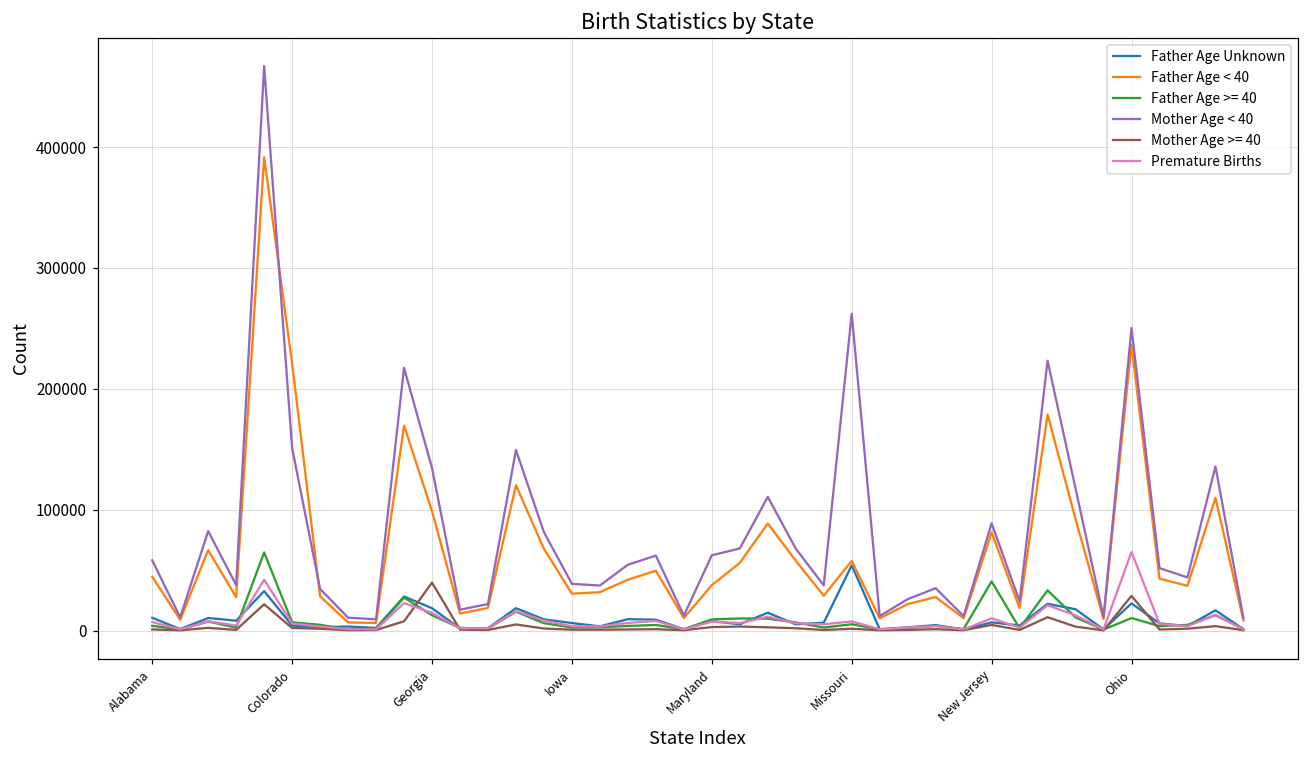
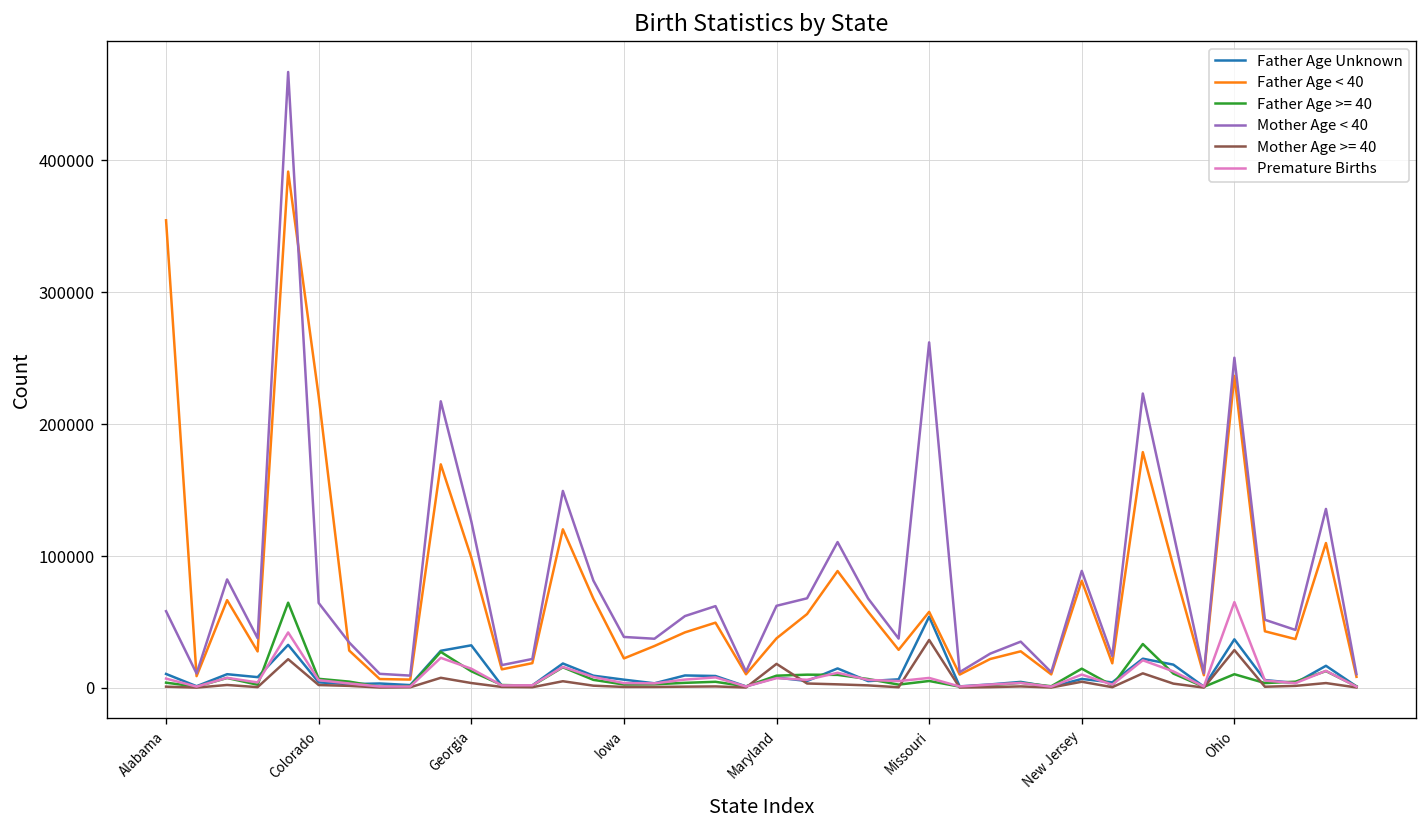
  {
    "Father Age Unknown": {
      "Alabama": 11000,
-     "Georgia": 19000,
+     "Georgia": 32000,
      "Iowa": 6000,
      "Missouri": 54000,
-     "Ohio": 23000
+     "Ohio": 37000
    },
    "Father Age < 40": {
-     "Alabama": 45000,
+     "Alabama": 355000,
      "Colorado": 221000,
      "Georgia": 99000,
-     "Iowa": 31000,
+     "Iowa": 22000,
      "Maryland": 38000,
      "Missouri": 58000,
      "New Jersey": 81000,
      "Ohio": 237000
    },
    "Father Age >= 40": {
      "Alabama": 4000,
      "Missouri": 5000,
-     "New Jersey": 41000,
+     "New Jersey": 15000,
      "Ohio": 10000
    },
    "Mother Age < 40": {
      "Alabama": 58000,
-     "Colorado": 151000,
-     "Georgia": 134000,
+     "Colorado": 64000,
+     "Georgia": 126000,
      "Iowa": 39000,
      "Maryland": 62000,
      "Missouri": 262000,
      "New Jersey": 89000,
      "Ohio": 250000
    },
    "Mother Age >= 40": {
      "Alabama": 1000,
-     "Georgia": 40000,
-     "Maryland": 3000,
-     "Missouri": 2000,
+     "Georgia": 4000,
+     "Maryland": 18000,
+     "Missouri": 36000,
      "Ohio": 29000
    },
    "Premature Births": {
      "Alabama": 7000,
      "Missouri": 8000,
      "New Jersey": 10000,
      "Ohio": 65000
    }
  }
